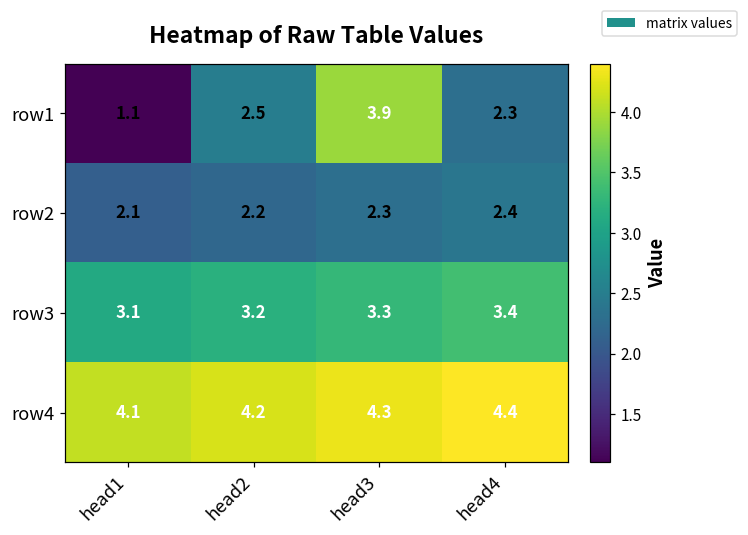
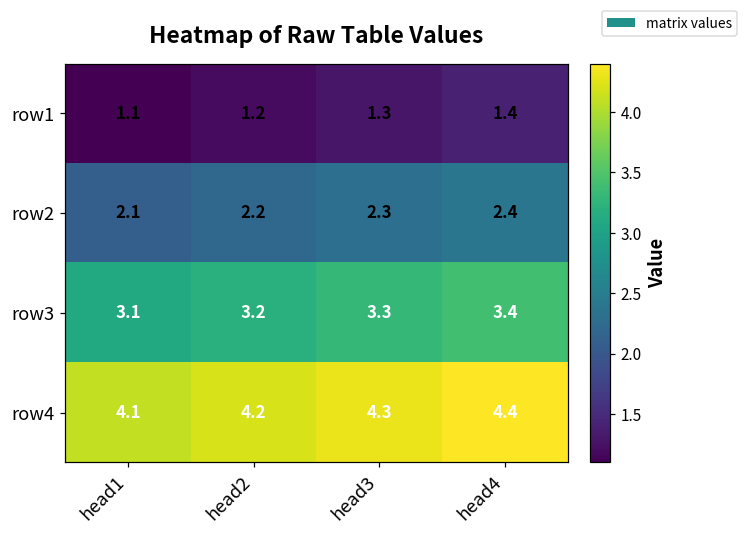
  {
    "row1": {
      "head1": 1.1,
-     "head2": 2.5,
-     "head3": 3.9,
-     "head4": 2.3
+     "head2": 1.2,
+     "head3": 1.3,
+     "head4": 1.4
    },
    "row2": {
      "head1": 2.1,
      "head2": 2.2,
      "head3": 2.3,
      "head4": 2.4
    },
    "row3": {
      "head1": 3.1,
      "head2": 3.2,
      "head3": 3.3,
      "head4": 3.4
    },
    "row4": {
      "head1": 4.1,
      "head2": 4.2,
      "head3": 4.3,
      "head4": 4.4
    }
  }
